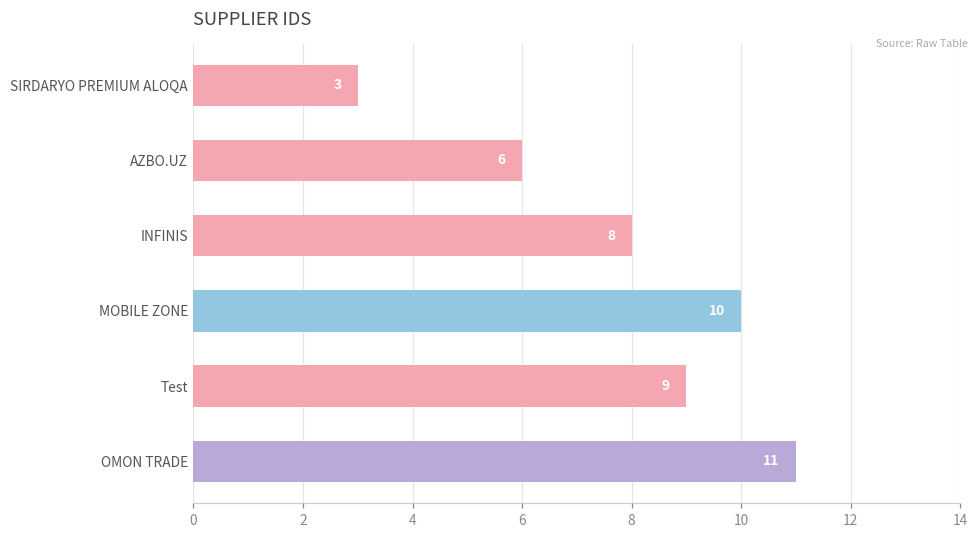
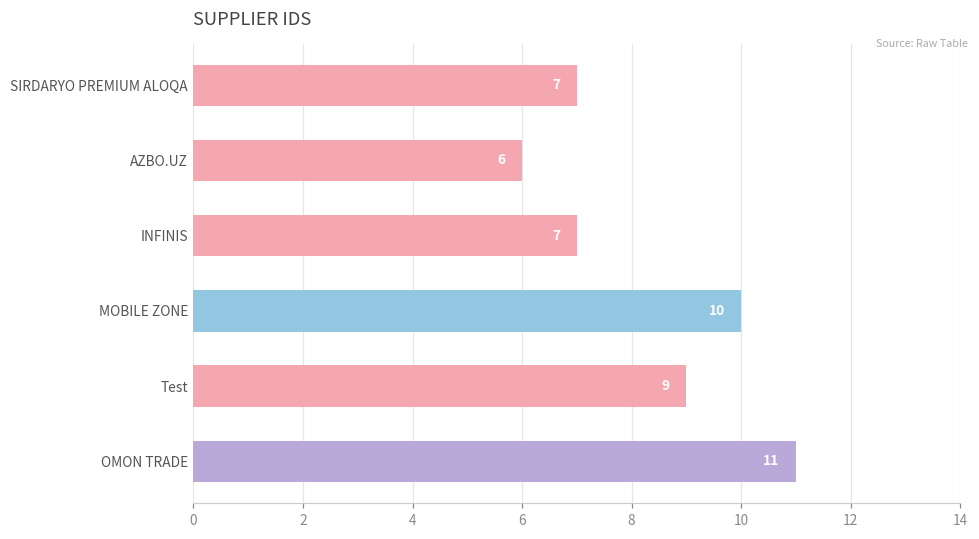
  {
-   "SIRDARYO PREMIUM ALOQA": 3,
+   "SIRDARYO PREMIUM ALOQA": 7,
    "AZBO.UZ": 6,
-   "INFINIS": 8,
+   "INFINIS": 7,
    "MOBILE ZONE": 10,
    "Test": 9,
    "OMON TRADE": 11
  }
